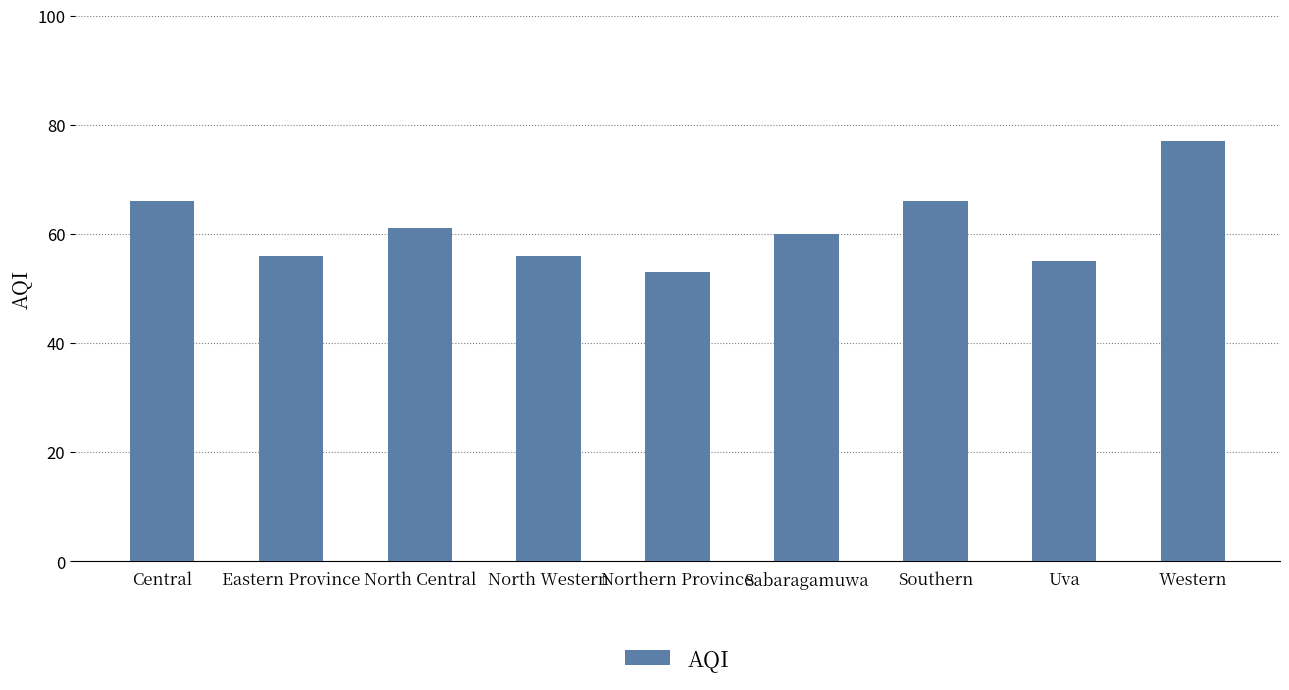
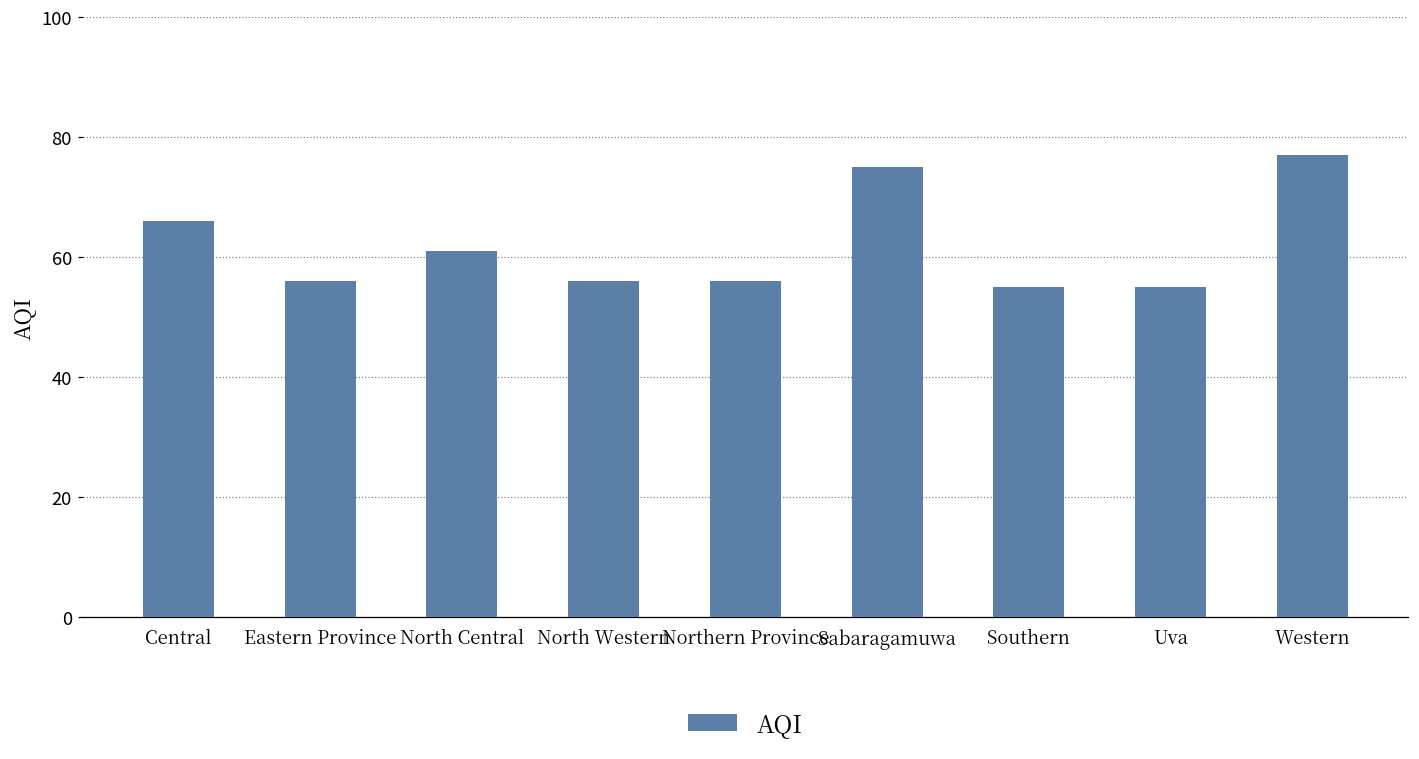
  {
    "Central": 66,
    "Eastern Province": 56,
    "North Central": 61,
    "North Western": 56,
-   "Northern Province": 53,
-   "Sabaragamuwa": 60,
-   "Southern": 66,
+   "Northern Province": 56,
+   "Sabaragamuwa": 75,
+   "Southern": 55,
    "Uva": 55,
    "Western": 77
  }
